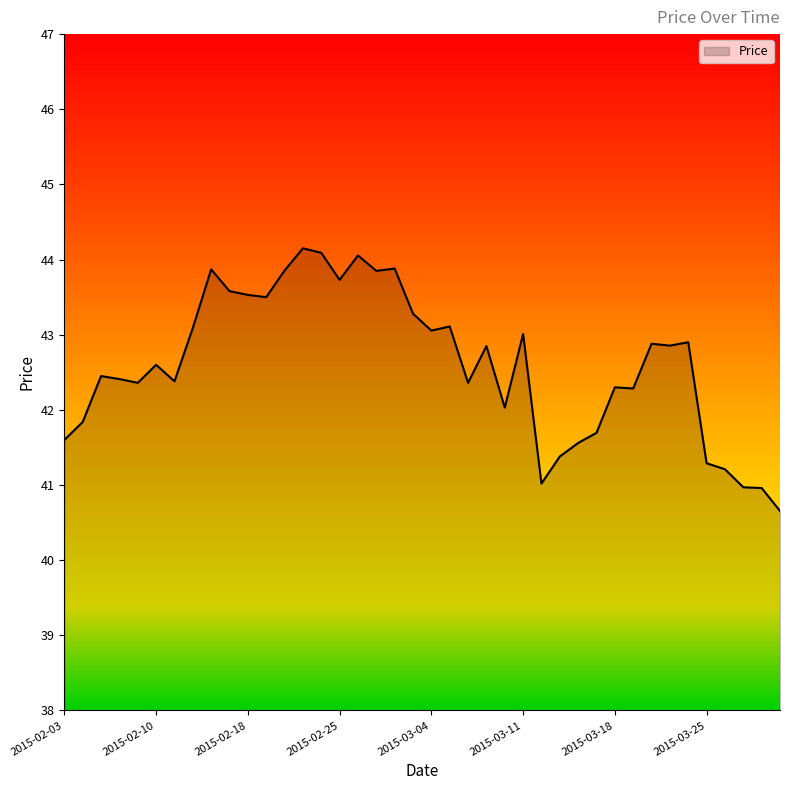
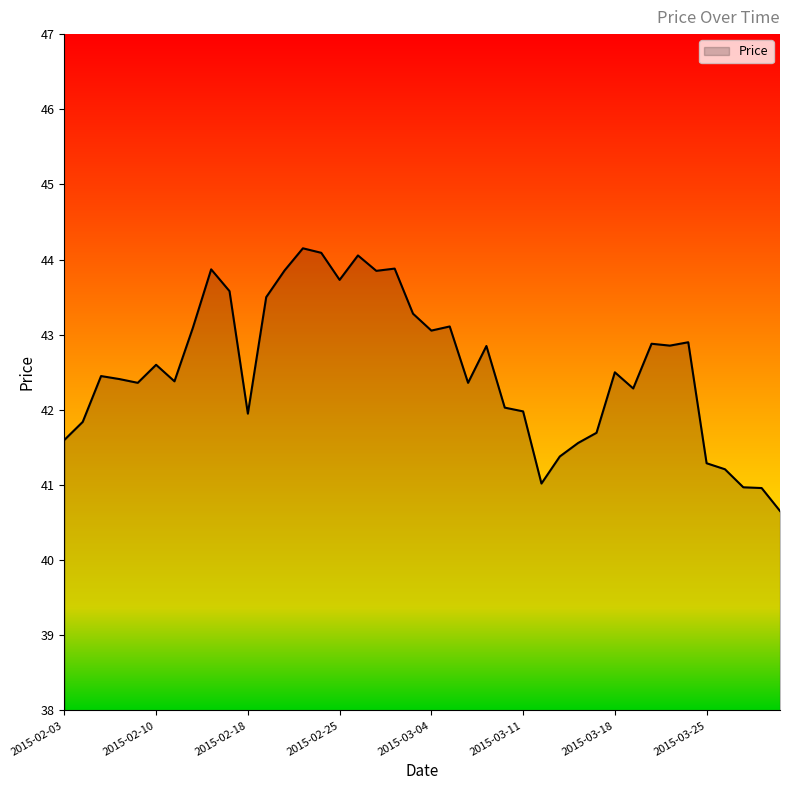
  {
    "2015-02-03": 41.6,
    "2015-02-10": 42.6,
-   "2015-02-18": 43.5,
+   "2015-02-18": 42.0,
    "2015-02-25": 43.7,
    "2015-03-04": 43.1,
-   "2015-03-11": 43.0,
-   "2015-03-18": 42.3,
+   "2015-03-11": 42.0,
+   "2015-03-18": 42.5,
    "2015-03-25": 41.3
  }
